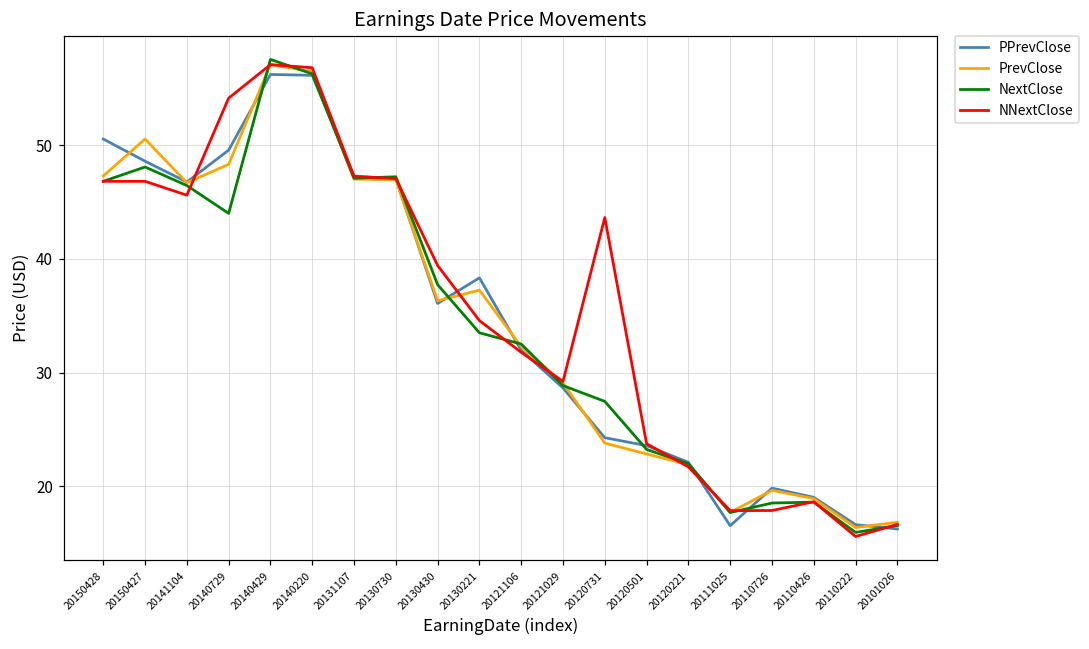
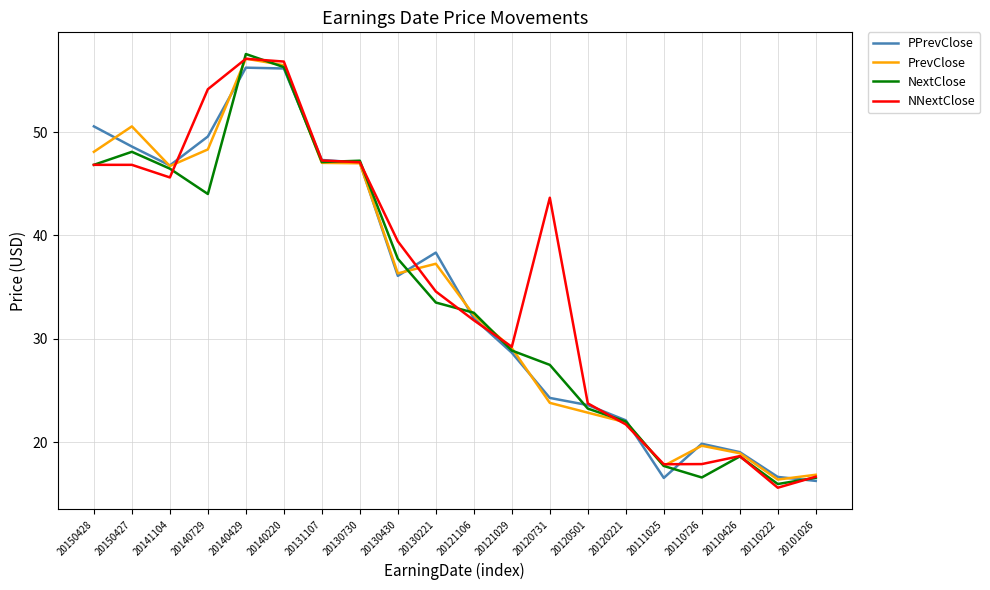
  {
    "PPrevClose": {
      "20150428": 50.5,
      "20150427": 48.6,
      "20140729": 49.6,
      "20140429": 56.2,
      "20130221": 38.3,
      "20120731": 24.3,
      "20111025": 16.5,
      "20110222": 16.6,
      "20101026": 16.3
    },
    "PrevClose": {
-     "20150428": 47.3,
+     "20150428": 48.1,
      "20150427": 50.5,
      "20140729": 48.3,
      "20130221": 37.3,
      "20120731": 23.8,
      "20120501": 22.9,
      "20110222": 16.4
    },
    "NextClose": {
      "20150427": 48.1,
      "20141104": 46.5,
      "20140729": 44.0,
      "20140429": 57.5,
      "20130430": 37.7,
      "20130221": 33.5,
      "20120731": 27.5,
      "20120501": 23.2,
-     "20110726": 18.5,
+     "20110726": 16.6,
      "20110222": 16.0
    },
    "NNextClose": {
      "20150427": 46.8,
      "20141104": 45.6,
      "20140729": 54.1,
      "20140220": 56.8,
      "20130430": 39.4,
      "20130221": 34.6,
      "20120731": 43.6,
      "20110726": 17.9,
      "20110222": 15.6
    }
  }
